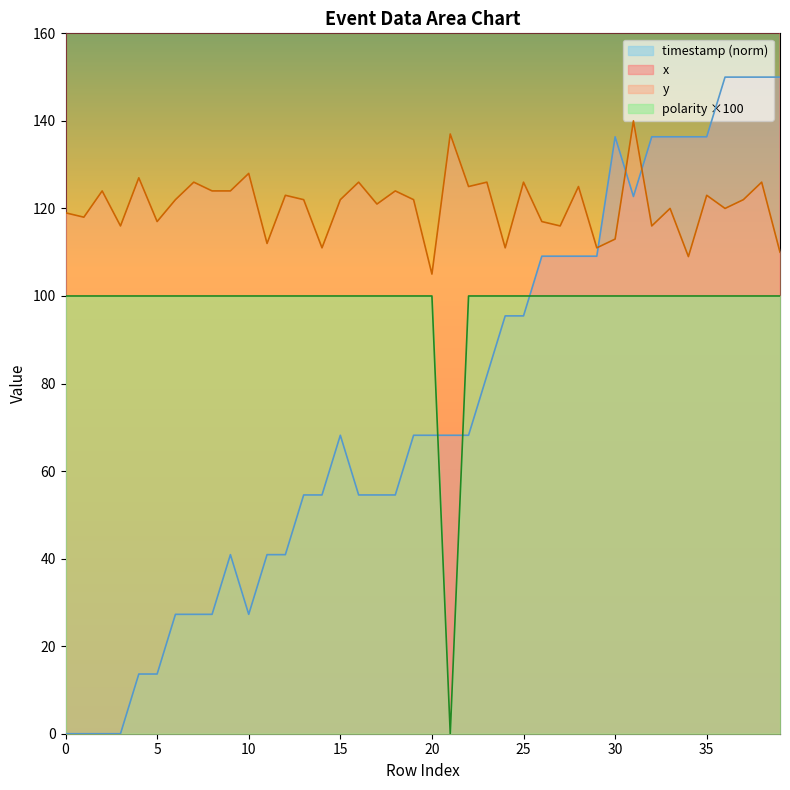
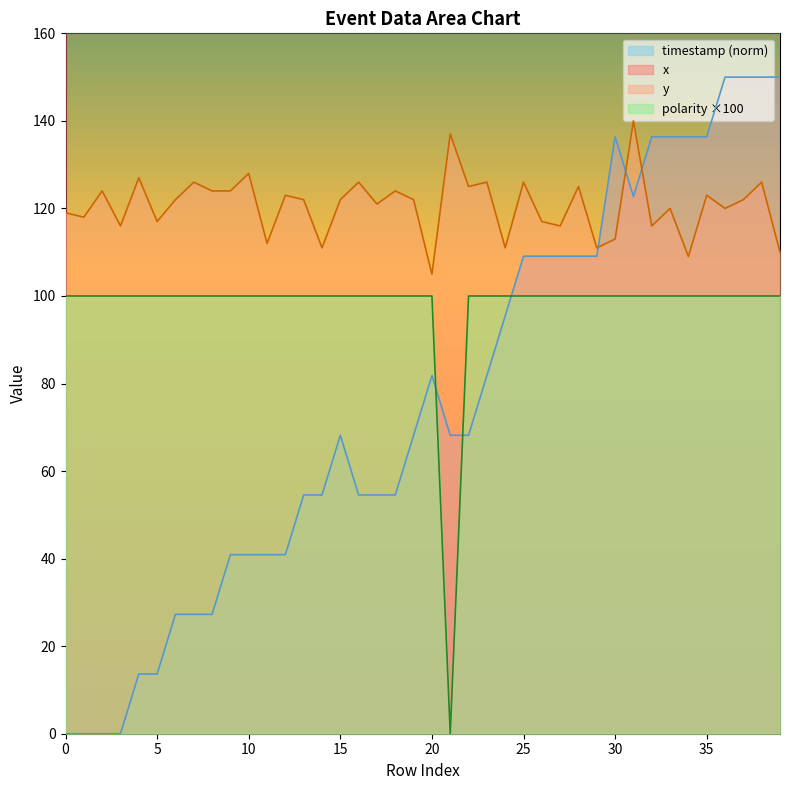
  {
    "timestamp (norm)": {
      "0": 0,
      "5": 14,
-     "10": 27,
+     "10": 41,
      "15": 68,
-     "20": 68,
-     "25": 95,
+     "20": 82,
+     "25": 109,
      "30": 136,
      "35": 136
    },
    "polarity ×100": {
      "0": 100,
      "5": 100,
      "10": 100,
      "15": 100,
      "20": 100,
      "25": 100,
      "30": 100,
      "35": 100
    }
  }
